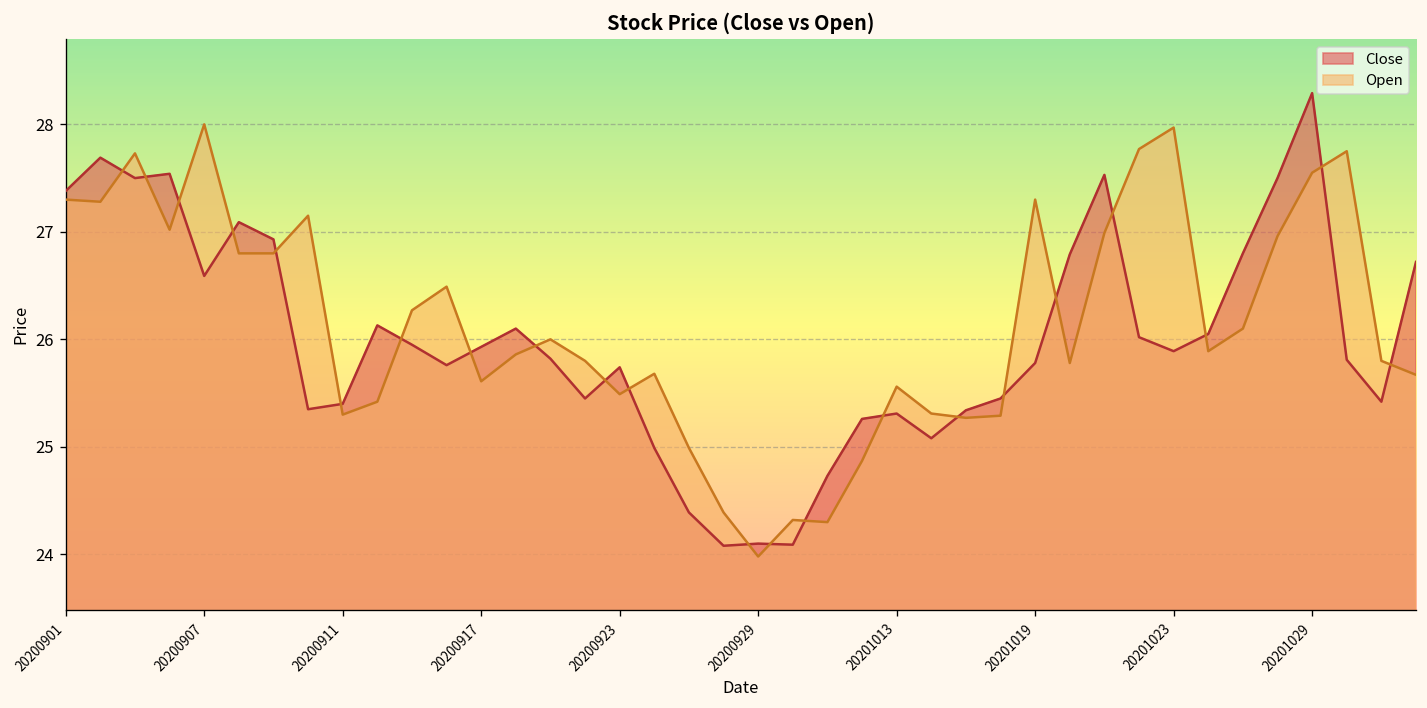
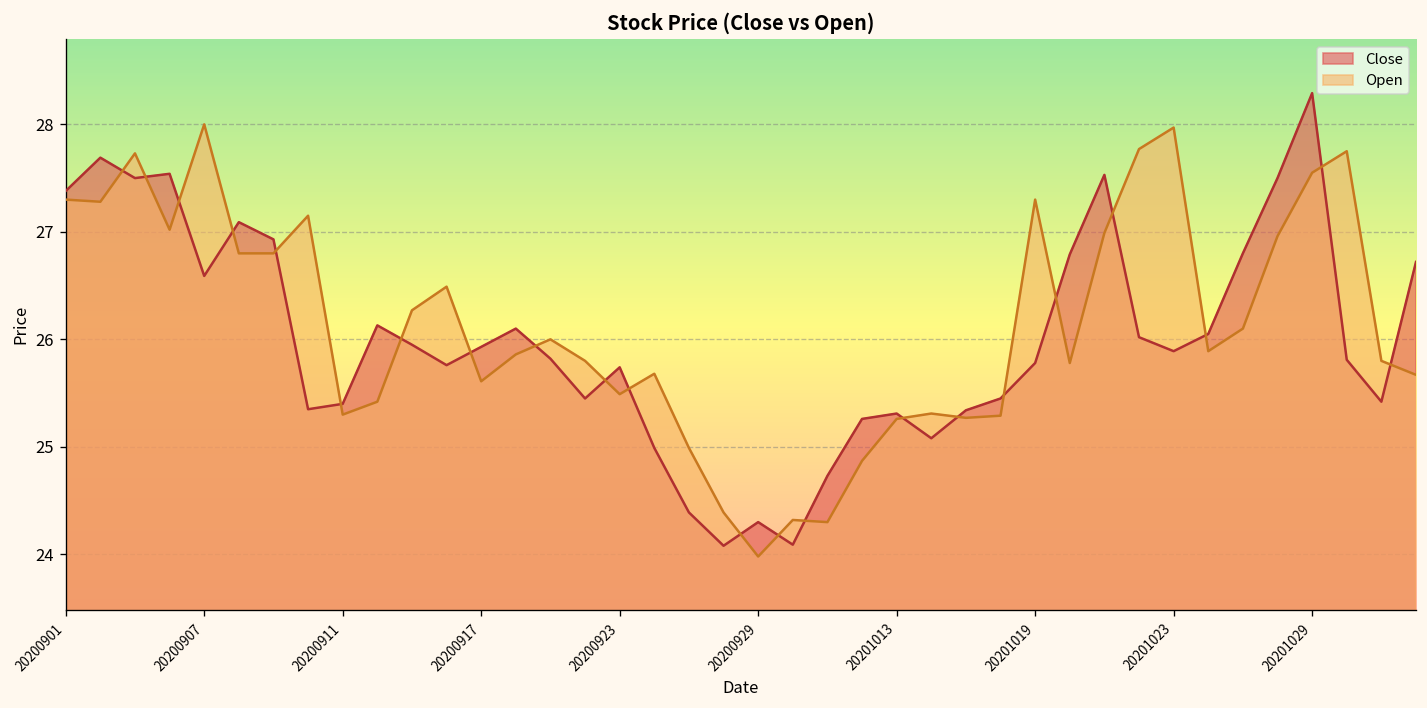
  {
    "Close": {
      "20200901": 27.4,
      "20200907": 26.6,
      "20200911": 25.4,
      "20200917": 25.9,
      "20200923": 25.7,
-     "20200929": 24.1,
+     "20200929": 24.3,
      "20201013": 25.3,
      "20201019": 25.8,
      "20201023": 25.9,
      "20201029": 28.3
    },
    "Open": {
      "20200901": 27.3,
      "20200907": 28.0,
      "20200911": 25.3,
      "20200917": 25.6,
      "20200923": 25.5,
      "20200929": 24.0,
-     "20201013": 25.6,
+     "20201013": 25.3,
      "20201019": 27.3,
      "20201023": 28.0,
      "20201029": 27.6
    }
  }
